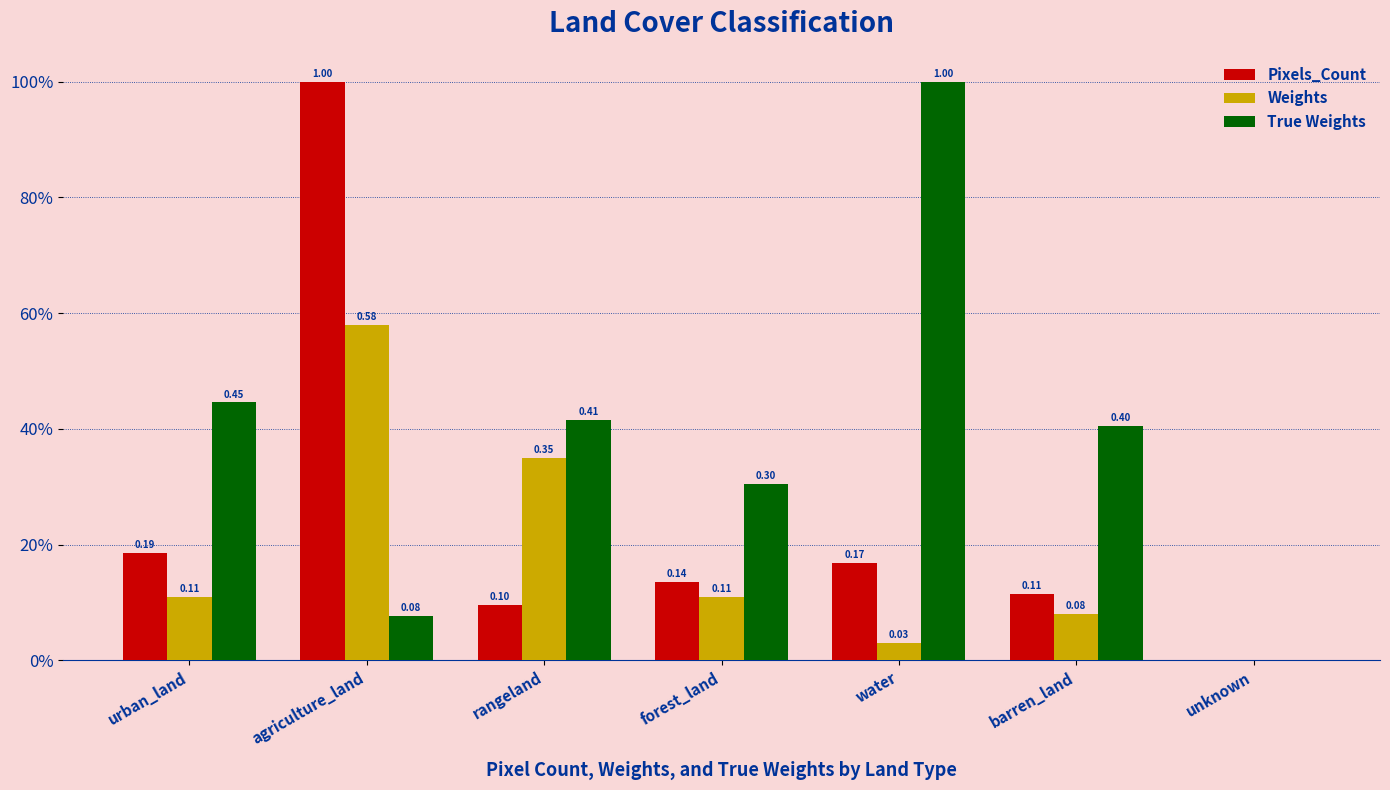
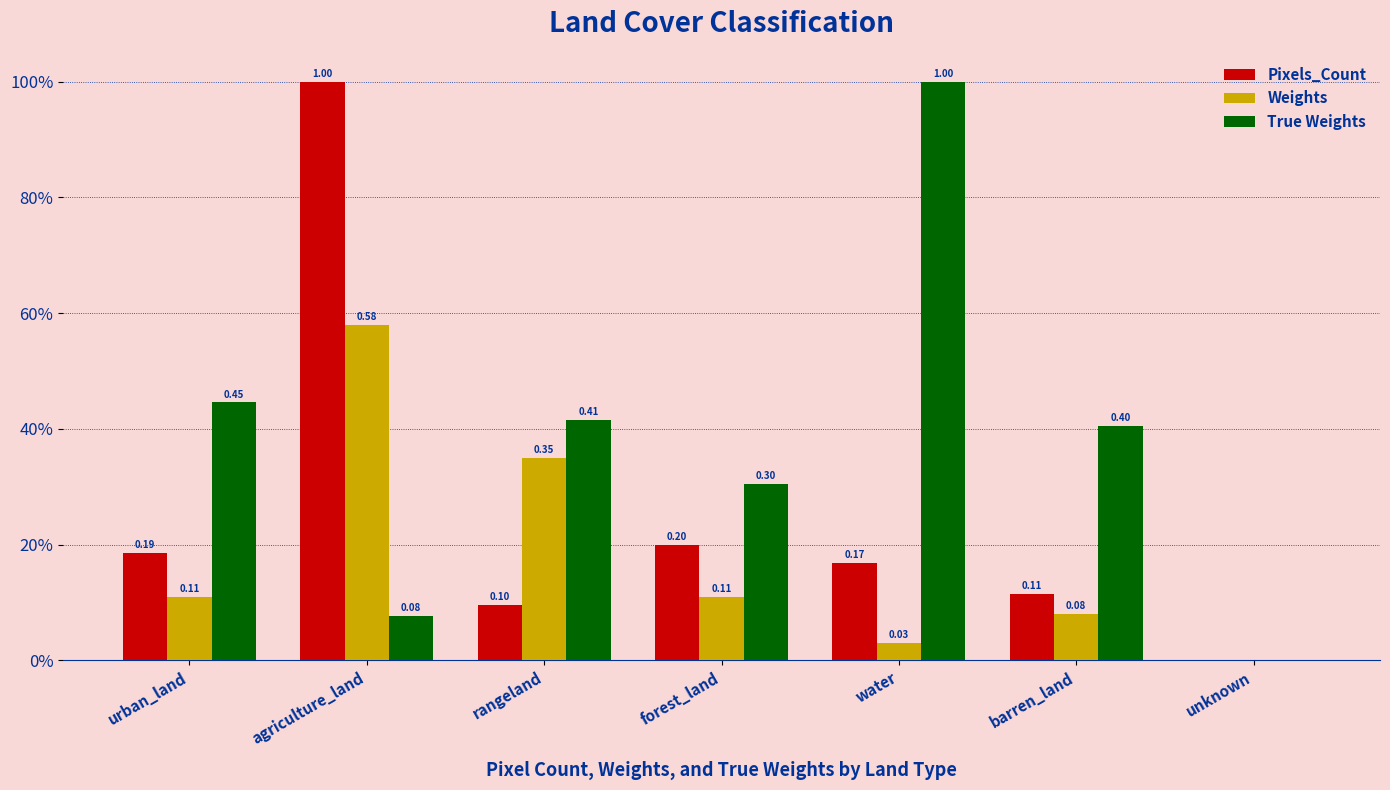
  {
    "Pixels_Count": {
      "urban_land": 0.19,
      "agriculture_land": 1.00,
      "rangeland": 0.10,
-     "forest_land": 0.14,
+     "forest_land": 0.20,
      "water": 0.17,
      "barren_land": 0.11
    },
    "Weights": {
      "urban_land": 0.11,
      "agriculture_land": 0.58,
      "rangeland": 0.35,
      "forest_land": 0.11,
      "water": 0.03,
      "barren_land": 0.08
    },
    "True Weights": {
      "urban_land": 0.45,
      "agriculture_land": 0.08,
      "rangeland": 0.41,
      "forest_land": 0.30,
      "water": 1.00,
      "barren_land": 0.40
    }
  }
